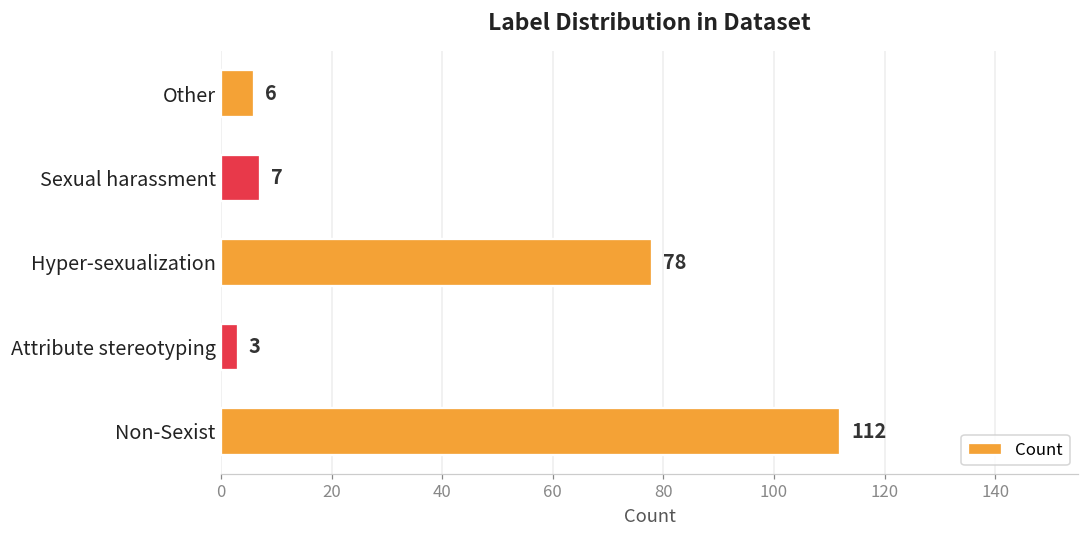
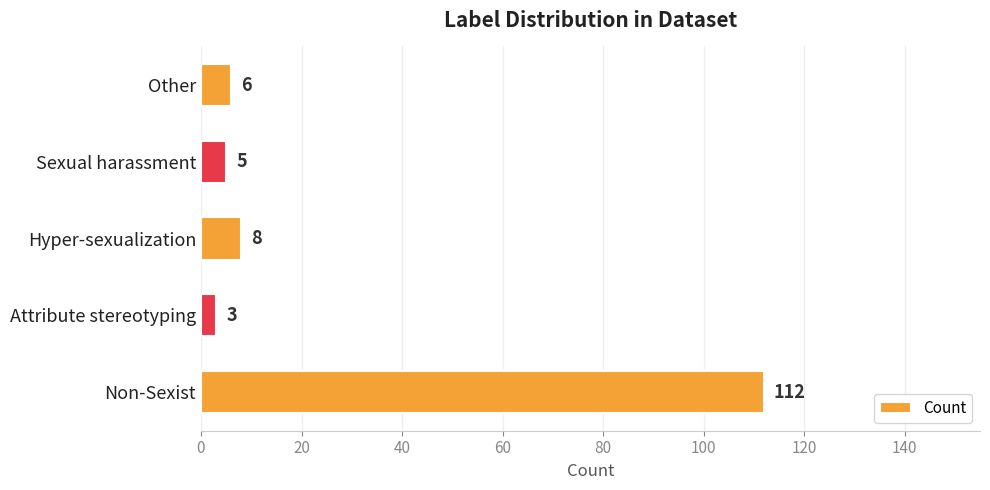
  {
    "Other": 6,
-   "Sexual harassment": 7,
-   "Hyper-sexualization": 78,
+   "Sexual harassment": 5,
+   "Hyper-sexualization": 8,
    "Attribute stereotyping": 3,
    "Non-Sexist": 112
  }
